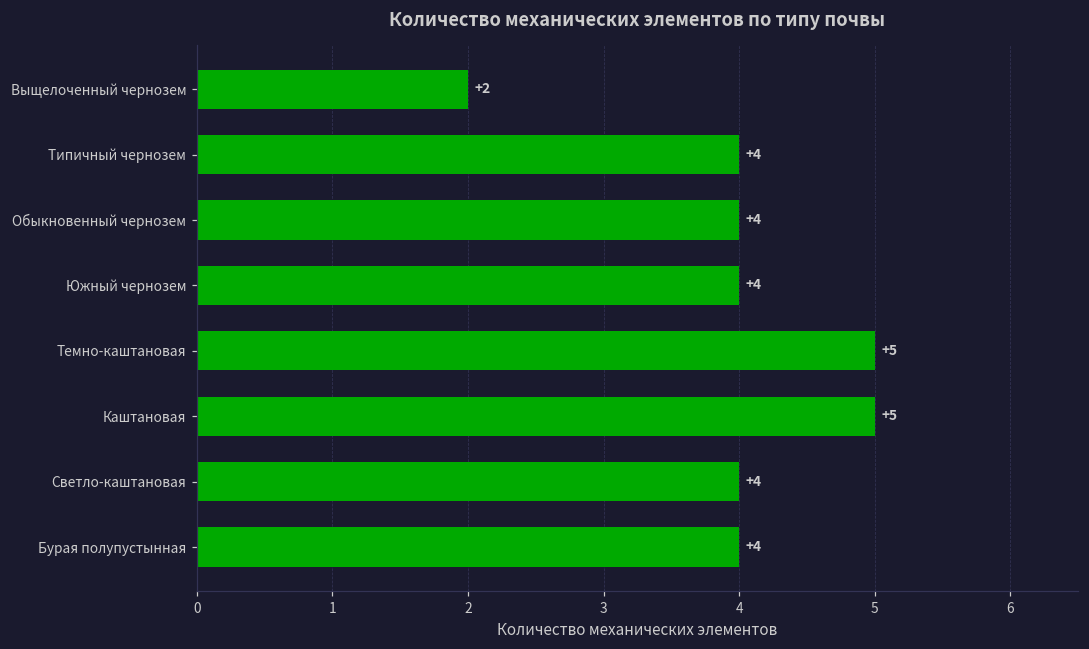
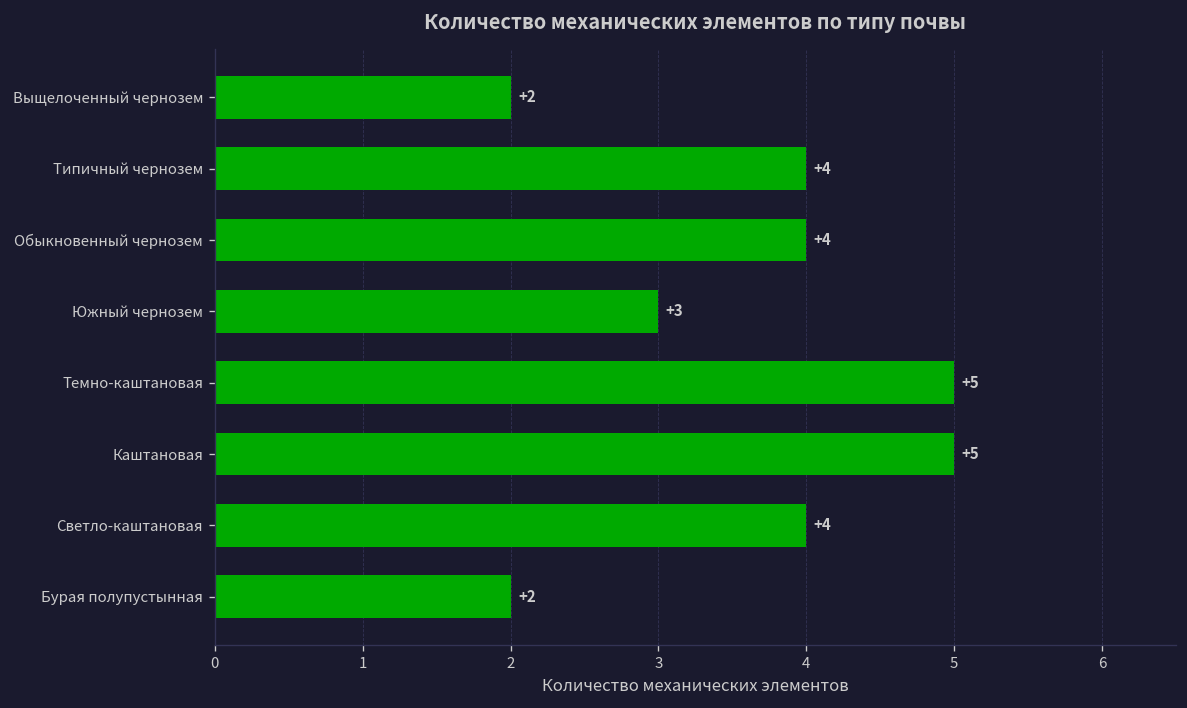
  {
    "Выщелоченный чернозем": "+2",
    "Типичный чернозем": "+4",
    "Обыкновенный чернозем": "+4",
-   "Южный чернозем": "+4",
+   "Южный чернозем": "+3",
    "Темно-каштановая": "+5",
    "Каштановая": "+5",
    "Светло-каштановая": "+4",
-   "Бурая полупустынная": "+4"
+   "Бурая полупустынная": "+2"
  }
